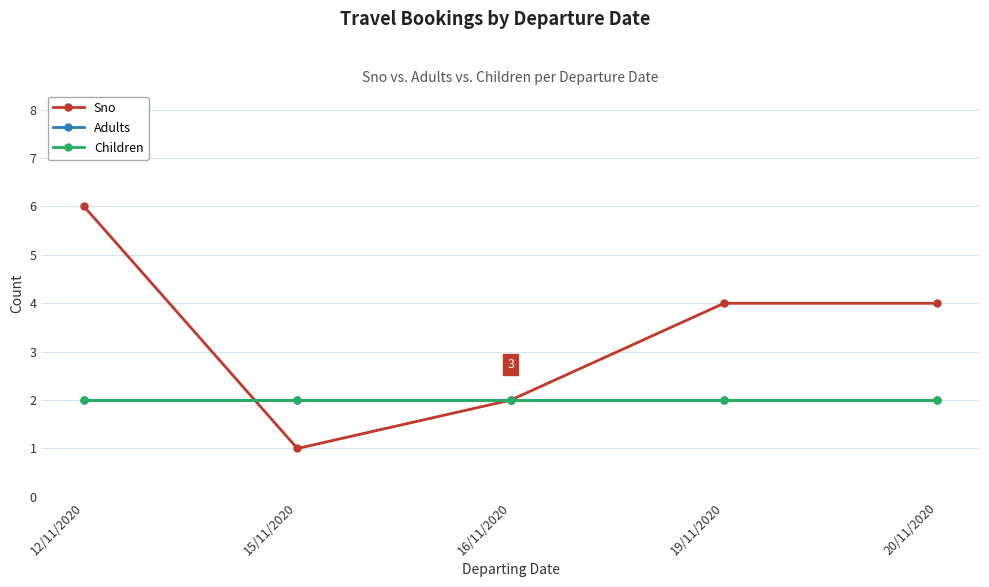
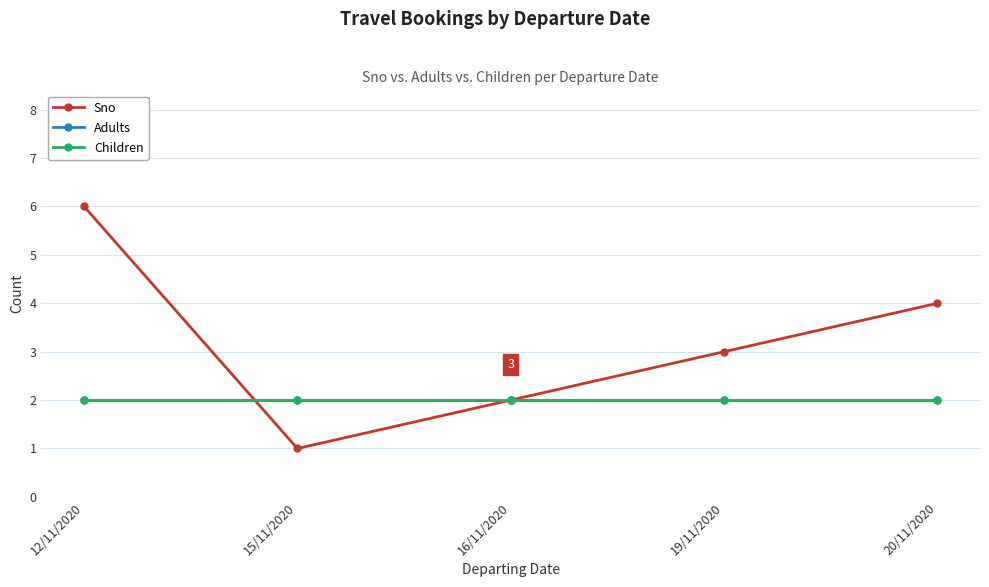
  {
    "Sno": {
      "12/11/2020": 6,
      "15/11/2020": 1,
-     "19/11/2020": 4,
+     "19/11/2020": 3,
      "20/11/2020": 4
    },
    "Children": {
      "12/11/2020": 2,
      "15/11/2020": 2,
      "19/11/2020": 2,
      "20/11/2020": 2
    }
  }
